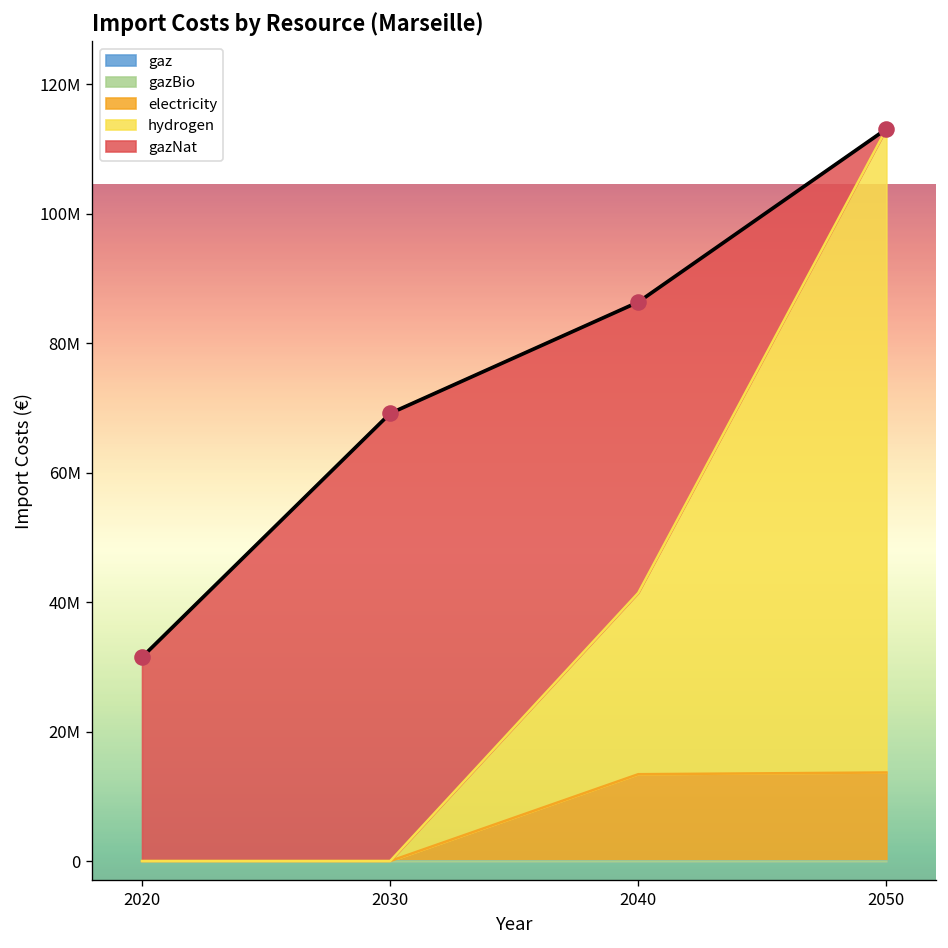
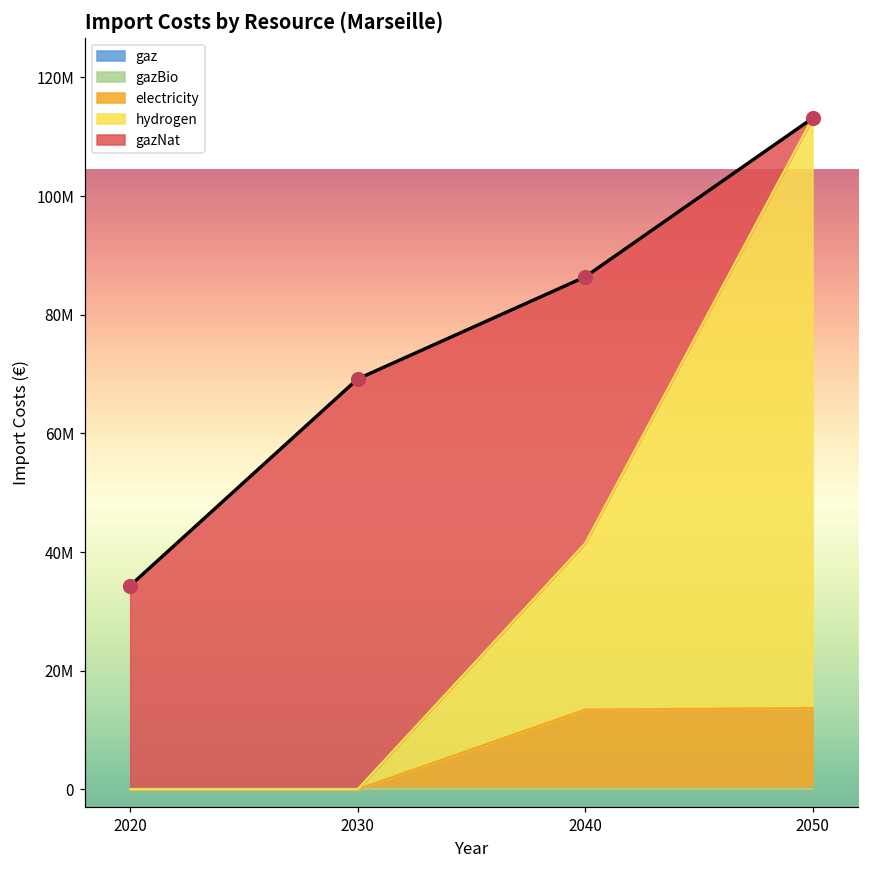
  {
    "gazBio": {
      "2040": 0,
      "2050": 0
    },
    "electricity": {
      "2040": 13000000,
      "2050": 14000000
    },
    "hydrogen": {
      "2040": 28000000
    },
    "gazNat": {
-     "2020": 31000000,
+     "2020": 34000000,
      "2030": 69000000,
      "2040": 45000000
    }
  }
